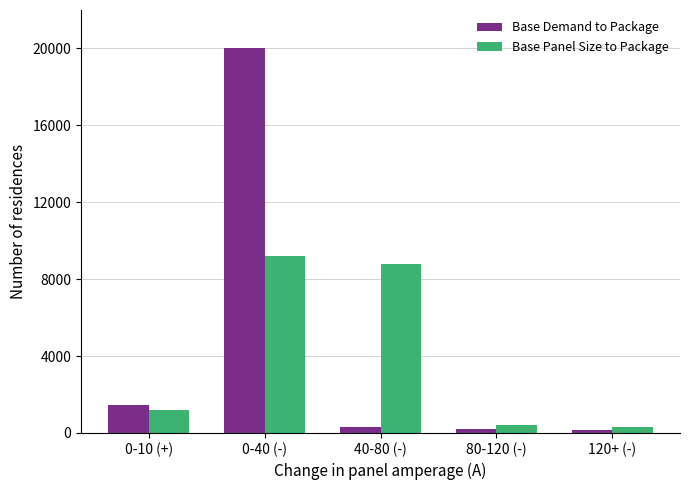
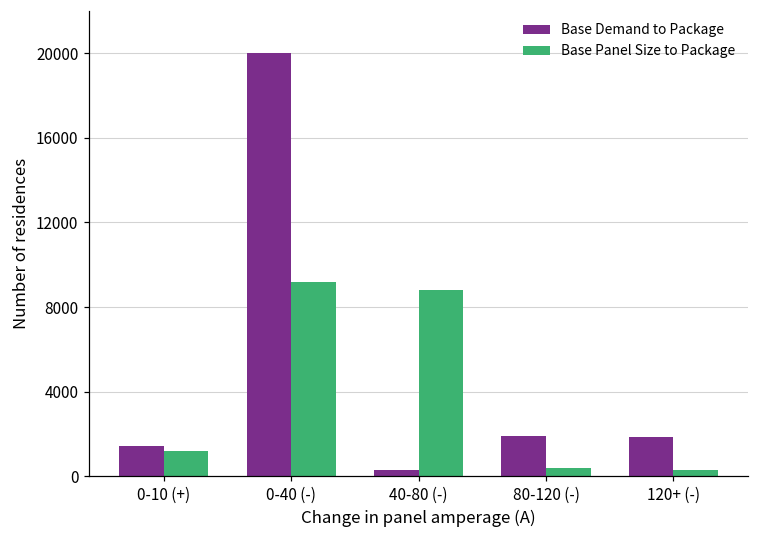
  {
    "Base Demand to Package": {
      "0-10 (+)": 1400,
      "0-40 (-)": 20000,
      "40-80 (-)": 300,
-     "80-120 (-)": 200,
-     "120+ (-)": 200
+     "80-120 (-)": 1900,
+     "120+ (-)": 1900
    },
    "Base Panel Size to Package": {
      "0-10 (+)": 1200,
      "0-40 (-)": 9200,
      "40-80 (-)": 8800,
      "80-120 (-)": 400,
      "120+ (-)": 300
    }
  }
